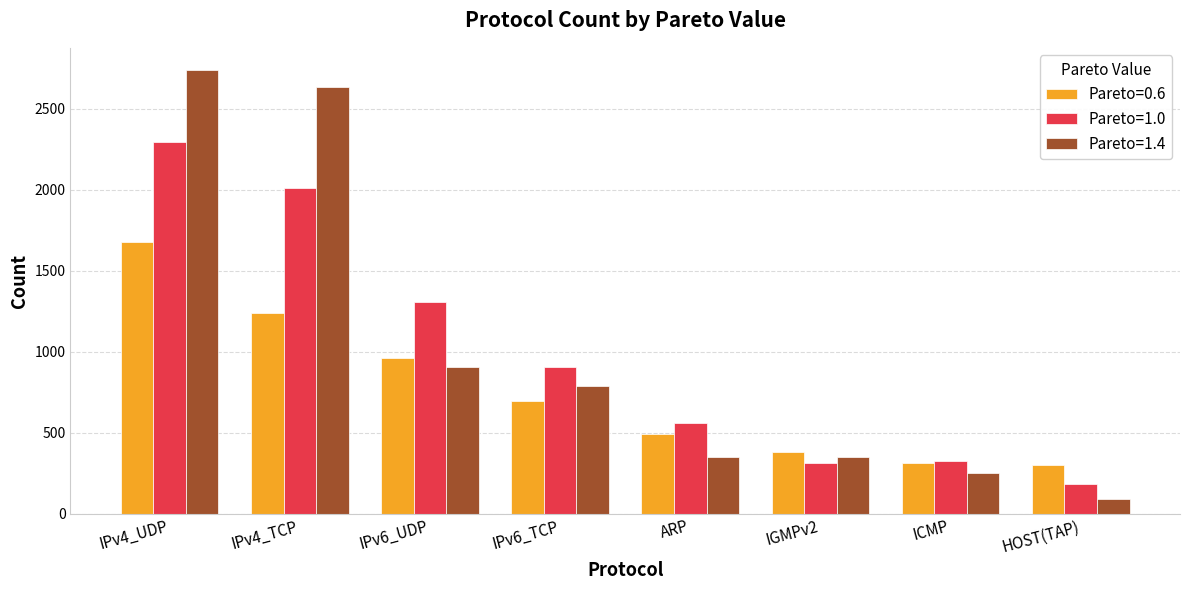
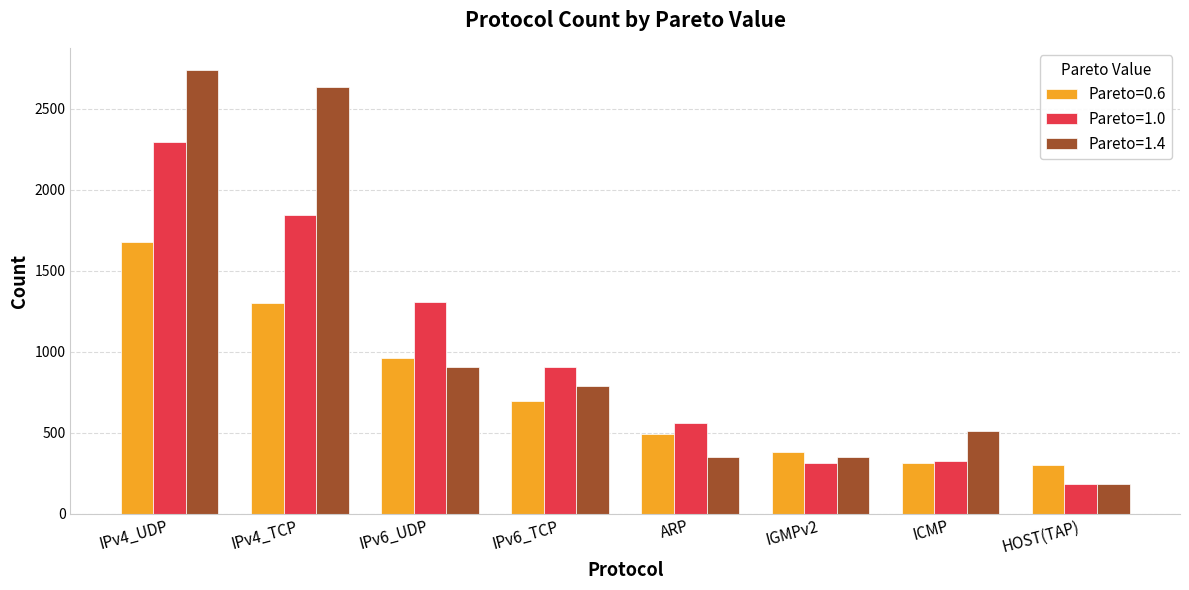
  {
    "Pareto=0.6": {
      "IPv4_UDP": 1680,
-     "IPv4_TCP": 1240,
+     "IPv4_TCP": 1300,
      "IPv6_UDP": 960,
      "IPv6_TCP": 700,
      "ARP": 500,
      "IGMPv2": 380,
      "ICMP": 310,
      "HOST(TAP)": 300
    },
    "Pareto=1.0": {
      "IPv4_UDP": 2300,
-     "IPv4_TCP": 2010,
+     "IPv4_TCP": 1850,
      "IPv6_UDP": 1310,
      "IPv6_TCP": 900,
      "ARP": 560,
      "IGMPv2": 310,
      "ICMP": 320,
      "HOST(TAP)": 180
    },
    "Pareto=1.4": {
      "IPv4_UDP": 2740,
      "IPv4_TCP": 2630,
      "IPv6_UDP": 910,
      "IPv6_TCP": 790,
      "ARP": 350,
      "IGMPv2": 350,
-     "ICMP": 250,
-     "HOST(TAP)": 90
+     "ICMP": 510,
+     "HOST(TAP)": 180
    }
  }
